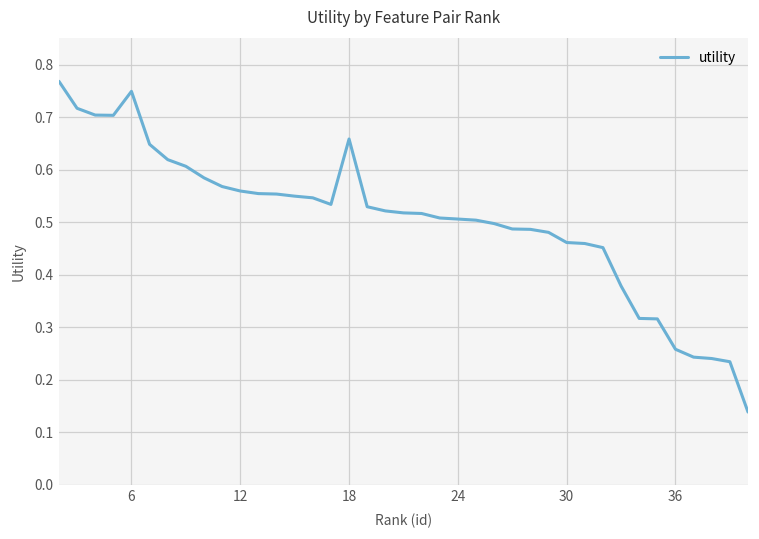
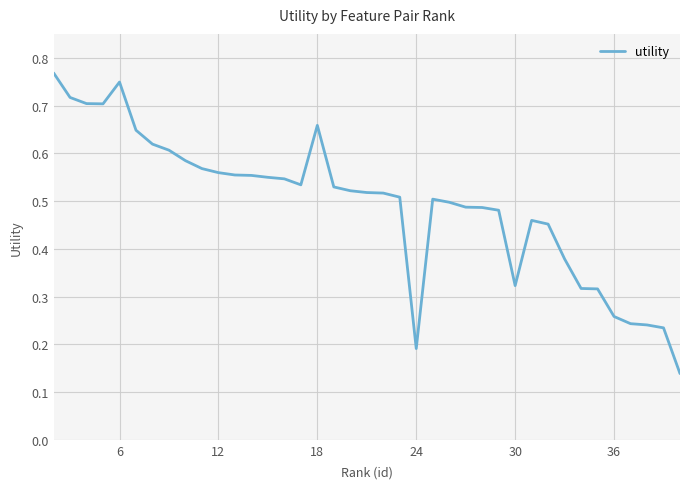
  {
    "6": 0.75,
    "12": 0.56,
    "18": 0.66,
-   "24": 0.51,
-   "30": 0.46,
+   "24": 0.19,
+   "30": 0.32,
    "36": 0.26
  }
